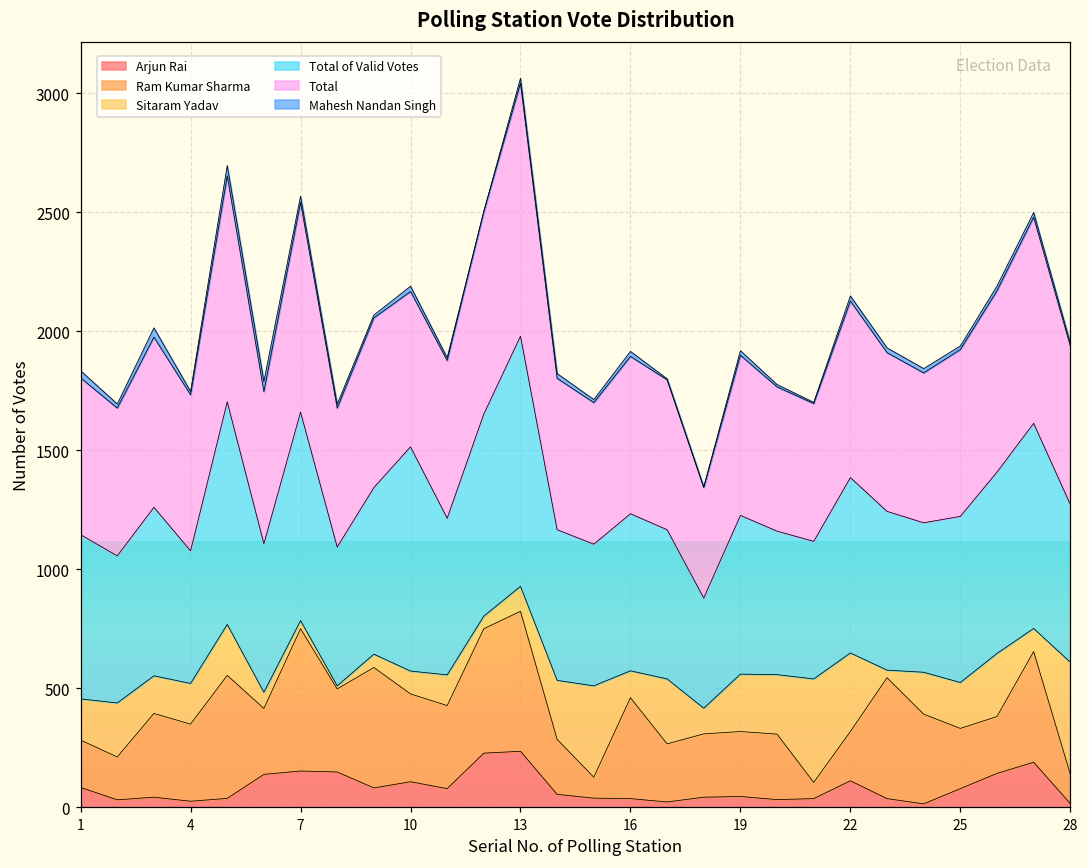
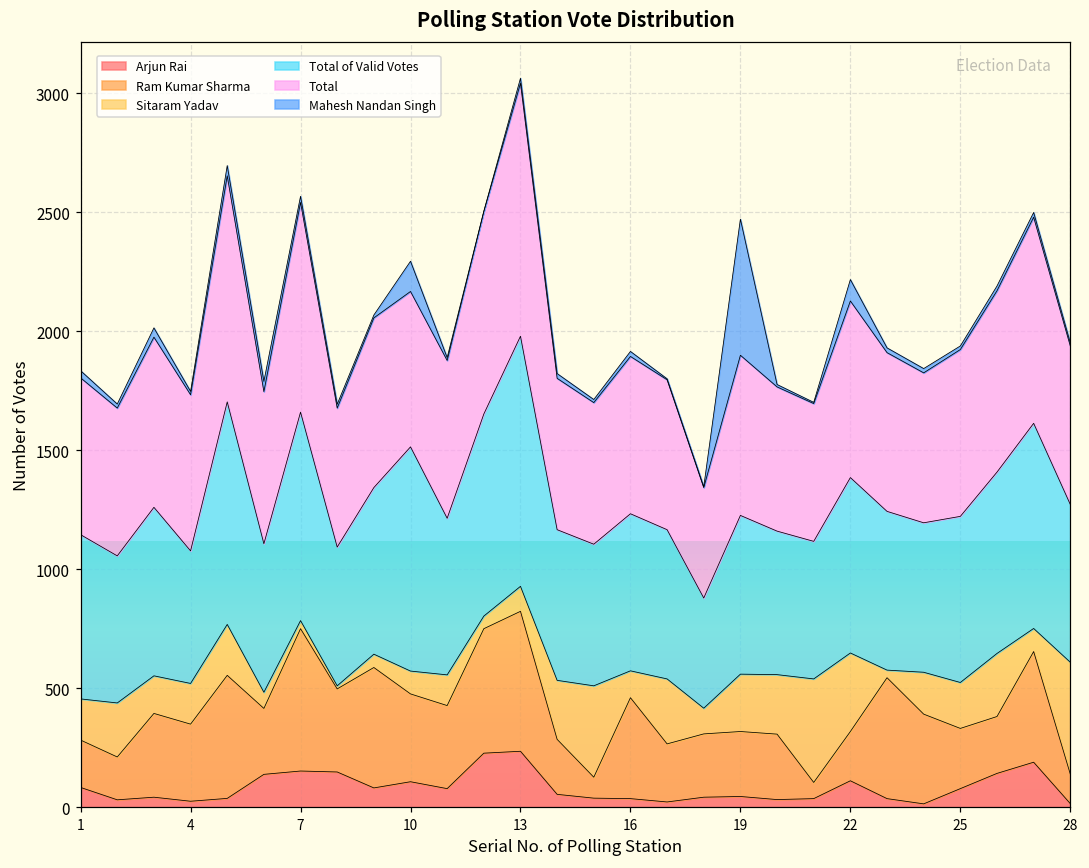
  {
    "Arjun Rai": {
      "1": 80,
      "4": 30,
      "7": 150,
      "10": 110,
      "13": 240,
      "16": 40,
      "19": 50,
      "22": 110,
      "25": 80,
      "28": 20
    },
    "Total of Valid Votes": {
      "1": 690,
      "4": 560,
      "7": 880,
      "10": 940,
      "13": 1050,
      "16": 660,
      "19": 670,
      "22": 740,
      "25": 700,
      "28": 660
    },
    "Total": {
      "1": 660,
      "4": 660,
      "7": 880,
      "10": 650,
      "13": 1060,
      "16": 660,
      "19": 670,
      "22": 740,
      "25": 700,
      "28": 670
    },
    "Mahesh Nandan Singh": {
      "1": 30,
      "4": 10,
      "7": 30,
-     "10": 20,
+     "10": 130,
      "13": 20,
      "16": 20,
-     "19": 20,
-     "22": 20,
+     "19": 570,
+     "22": 90,
      "25": 20,
      "28": 10
    }
  }
